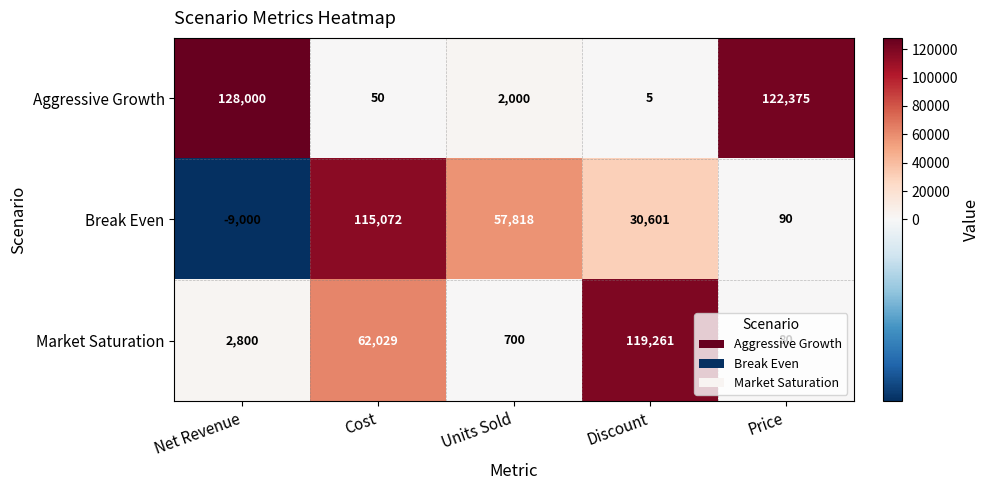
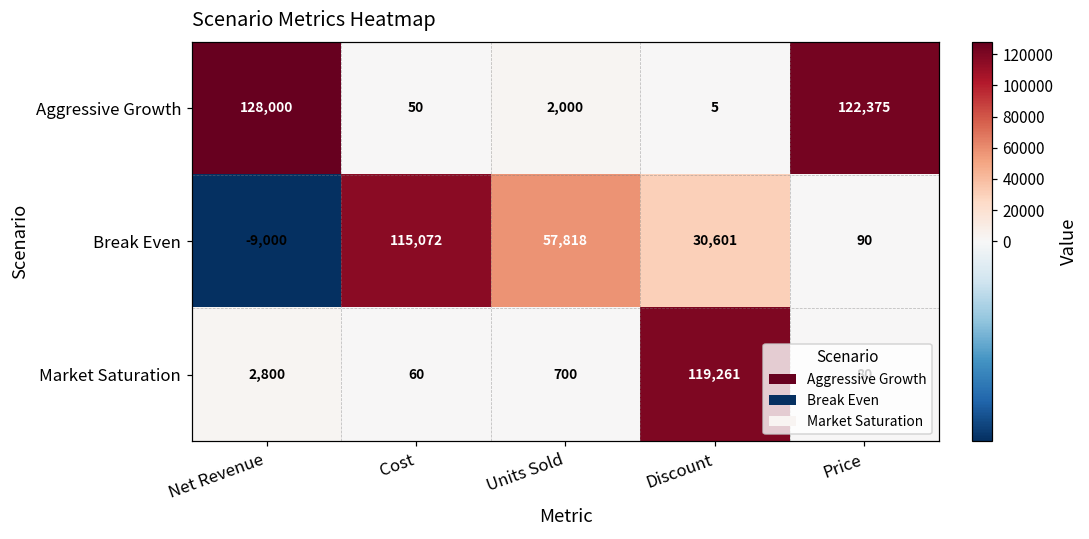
  {
    "Aggressive Growth": {
      "Net Revenue": "128,000",
      "Cost": "50",
      "Units Sold": "2,000",
      "Discount": "5",
      "Price": "122,375"
    },
    "Break Even": {
      "Net Revenue": "-9,000",
      "Cost": "115,072",
      "Units Sold": "57,818",
      "Discount": "30,601",
      "Price": "90"
    },
    "Market Saturation": {
      "Net Revenue": "2,800",
-     "Cost": "62,029",
+     "Cost": "60",
      "Units Sold": "700",
      "Discount": "119,261"
    }
  }
